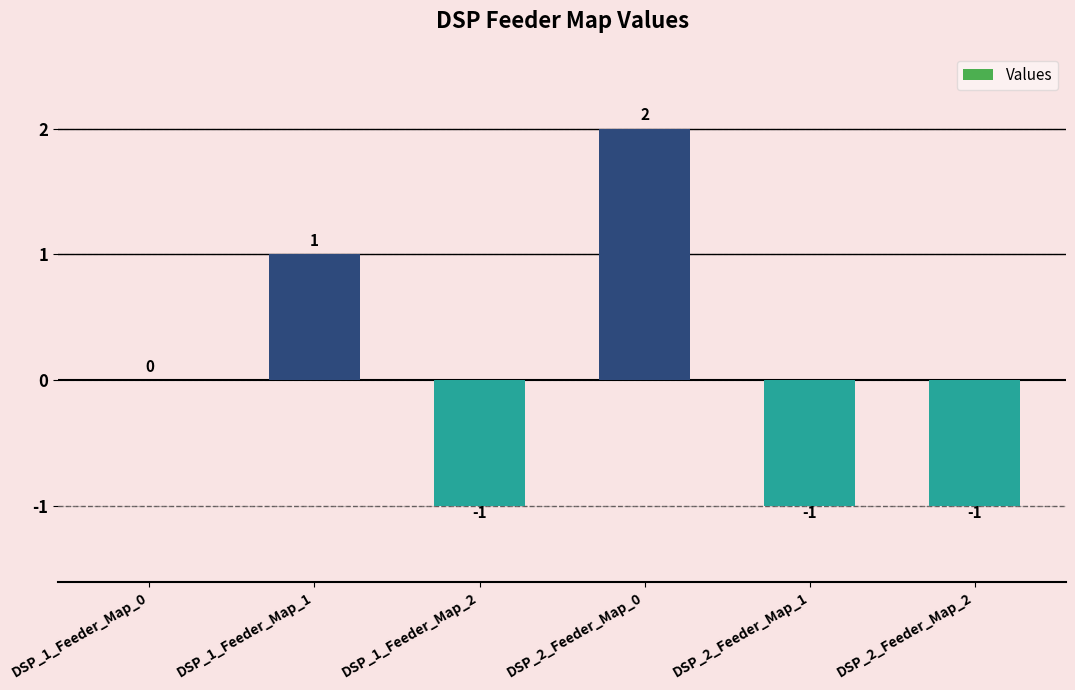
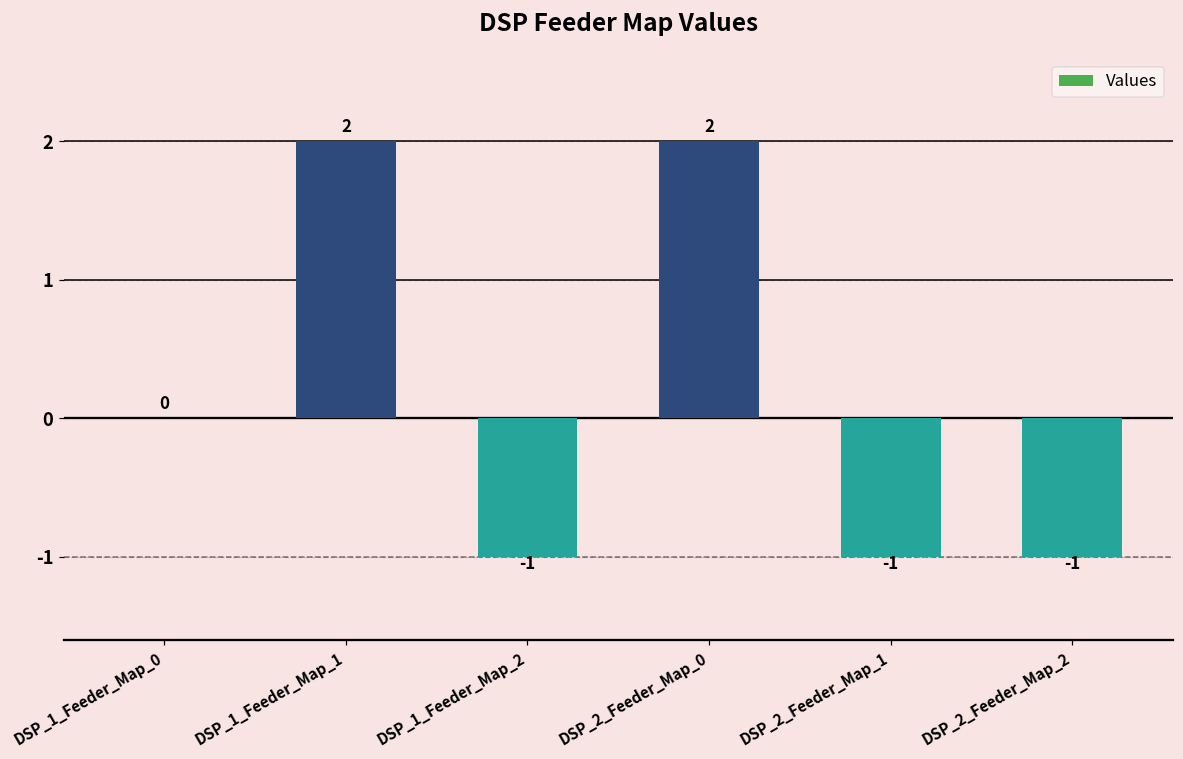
  {
    "DSP_1_Feeder_Map_0": 0,
-   "DSP_1_Feeder_Map_1": 1,
+   "DSP_1_Feeder_Map_1": 2,
    "DSP_1_Feeder_Map_2": -1,
    "DSP_2_Feeder_Map_0": 2,
    "DSP_2_Feeder_Map_1": -1,
    "DSP_2_Feeder_Map_2": -1
  }
